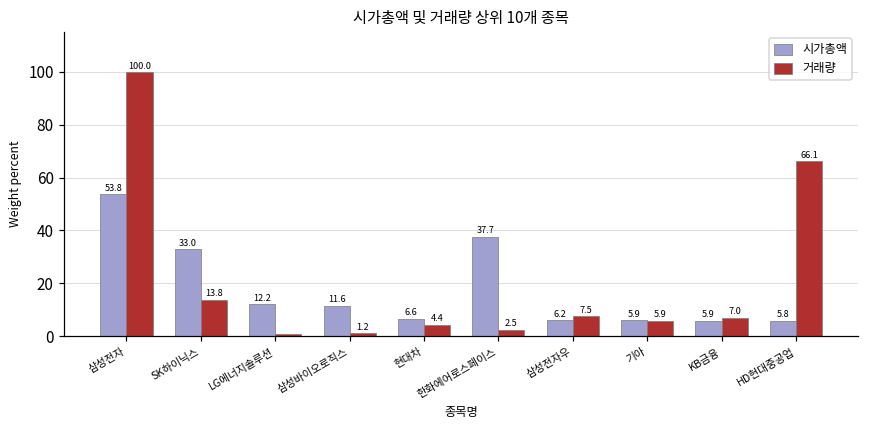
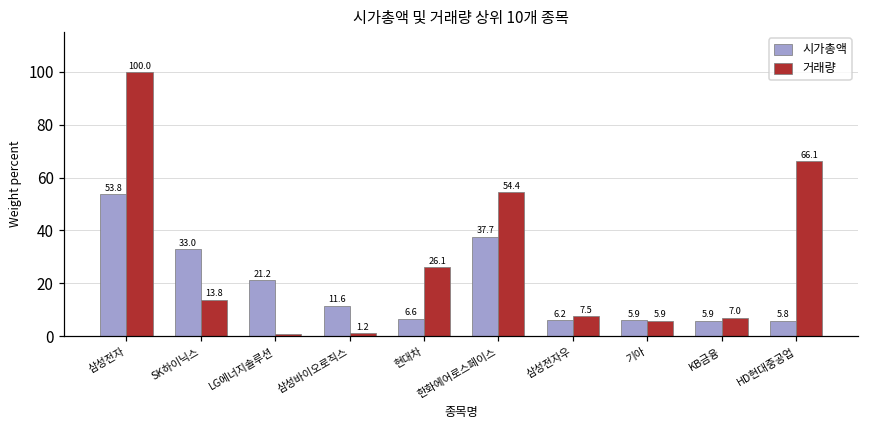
  {
    "시가총액": {
      "삼성전자": 53.8,
      "SK하이닉스": 33.0,
-     "LG에너지솔루션": 12.2,
+     "LG에너지솔루션": 21.2,
      "삼성바이오로직스": 11.6,
      "현대차": 6.6,
      "한화에어로스페이스": 37.7,
      "삼성전자우": 6.2,
      "기아": 5.9,
      "KB금융": 5.9,
      "HD현대중공업": 5.8
    },
    "거래량": {
      "삼성전자": 100.0,
      "SK하이닉스": 13.8,
      "삼성바이오로직스": 1.2,
-     "현대차": 4.4,
-     "한화에어로스페이스": 2.5,
+     "현대차": 26.1,
+     "한화에어로스페이스": 54.4,
      "삼성전자우": 7.5,
      "기아": 5.9,
      "KB금융": 7.0,
      "HD현대중공업": 66.1
    }
  }
